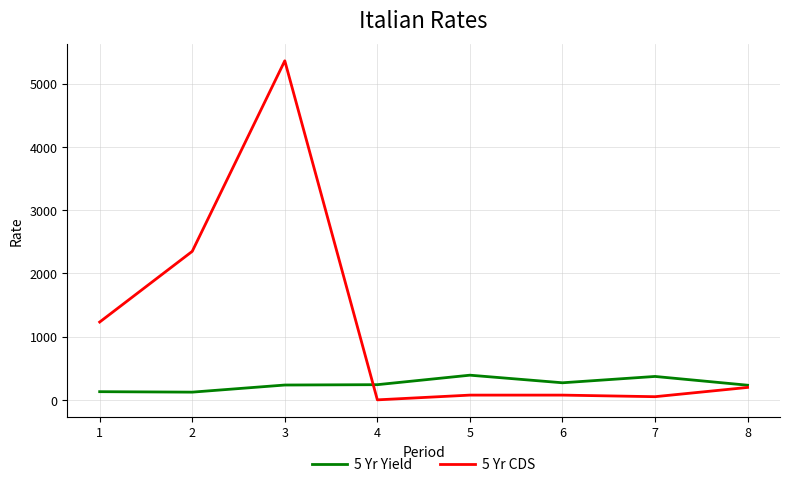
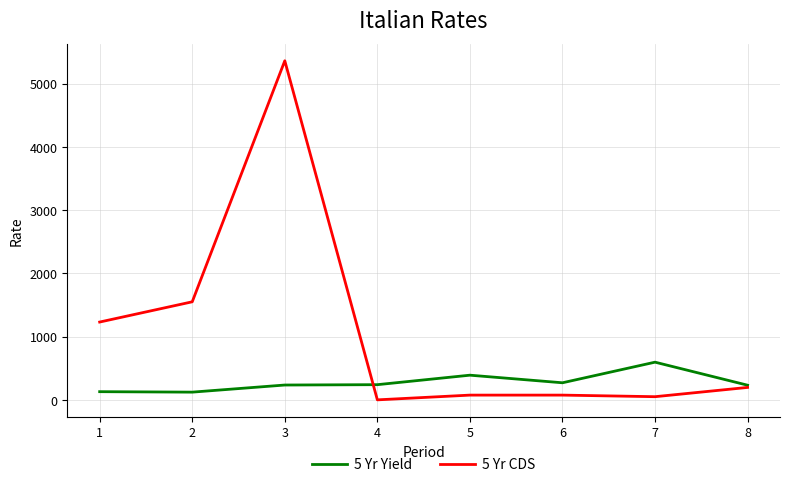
  {
    "5 Yr Yield": {
      "1": 100,
      "2": 100,
      "3": 200,
      "4": 200,
      "5": 400,
      "6": 300,
-     "7": 400
+     "7": 600
    },
    "5 Yr CDS": {
      "1": 1200,
-     "2": 2300,
+     "2": 1600,
      "3": 5400,
      "4": 0,
      "5": 100,
      "6": 100,
      "7": 100
    }
  }
